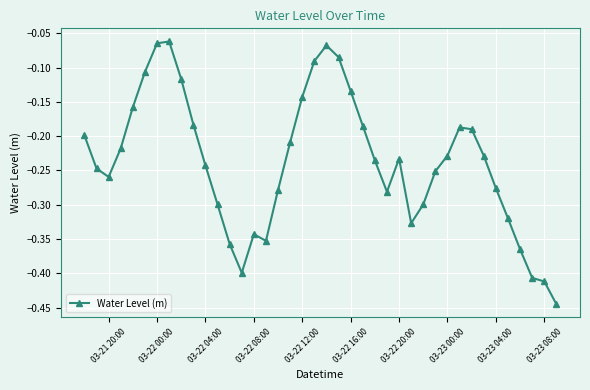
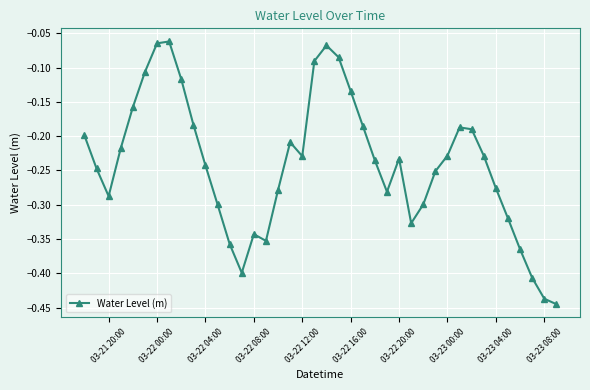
  {
-   "03-21 20:00": -0.26,
+   "03-21 20:00": -0.29,
    "03-22 00:00": -0.06,
    "03-22 04:00": -0.24,
    "03-22 08:00": -0.34,
-   "03-22 12:00": -0.14,
+   "03-22 12:00": -0.23,
    "03-22 16:00": -0.13,
    "03-22 20:00": -0.23,
    "03-23 00:00": -0.23,
    "03-23 04:00": -0.28,
-   "03-23 08:00": -0.41
+   "03-23 08:00": -0.44
  }
